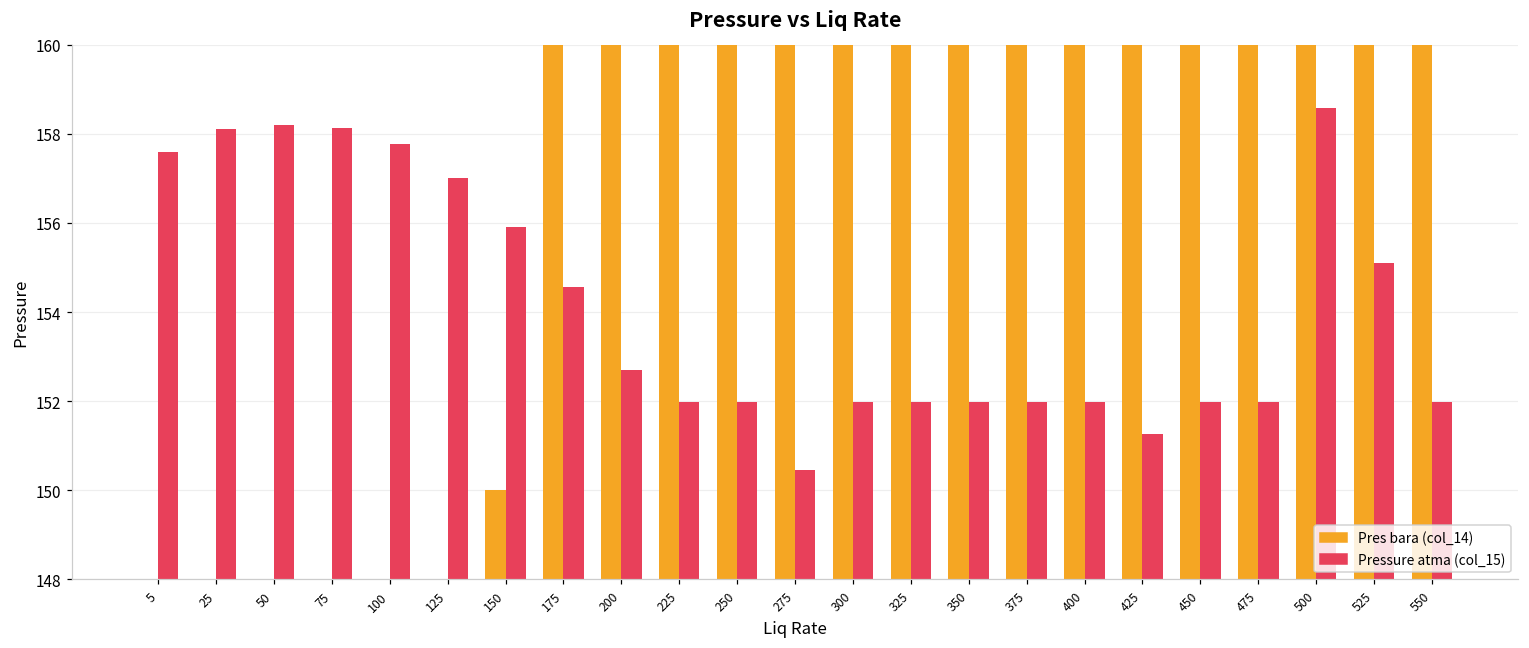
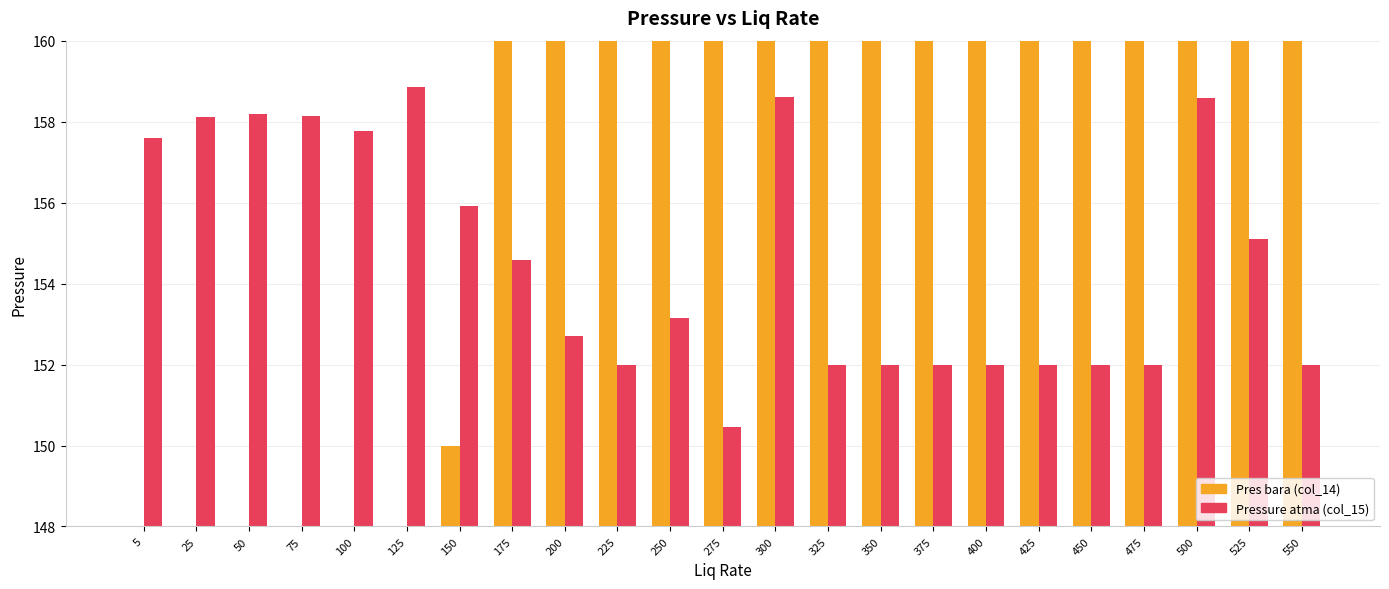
  {
    "Pres bara (col_14)": {
      "150": 150.0
    },
    "Pressure atma (col_15)": {
      "5": 157.6,
      "25": 158.1,
      "50": 158.2,
      "75": 158.1,
      "100": 157.8,
-     "125": 157.0,
+     "125": 158.9,
      "150": 155.9,
      "175": 154.6,
      "200": 152.7,
      "225": 152.0,
-     "250": 152.0,
+     "250": 153.2,
      "275": 150.5,
-     "300": 152.0,
+     "300": 158.6,
      "325": 152.0,
      "350": 152.0,
      "375": 152.0,
      "400": 152.0,
-     "425": 151.3,
+     "425": 152.0,
      "450": 152.0,
      "475": 152.0,
      "500": 158.6,
      "525": 155.1,
      "550": 152.0
    }
  }
